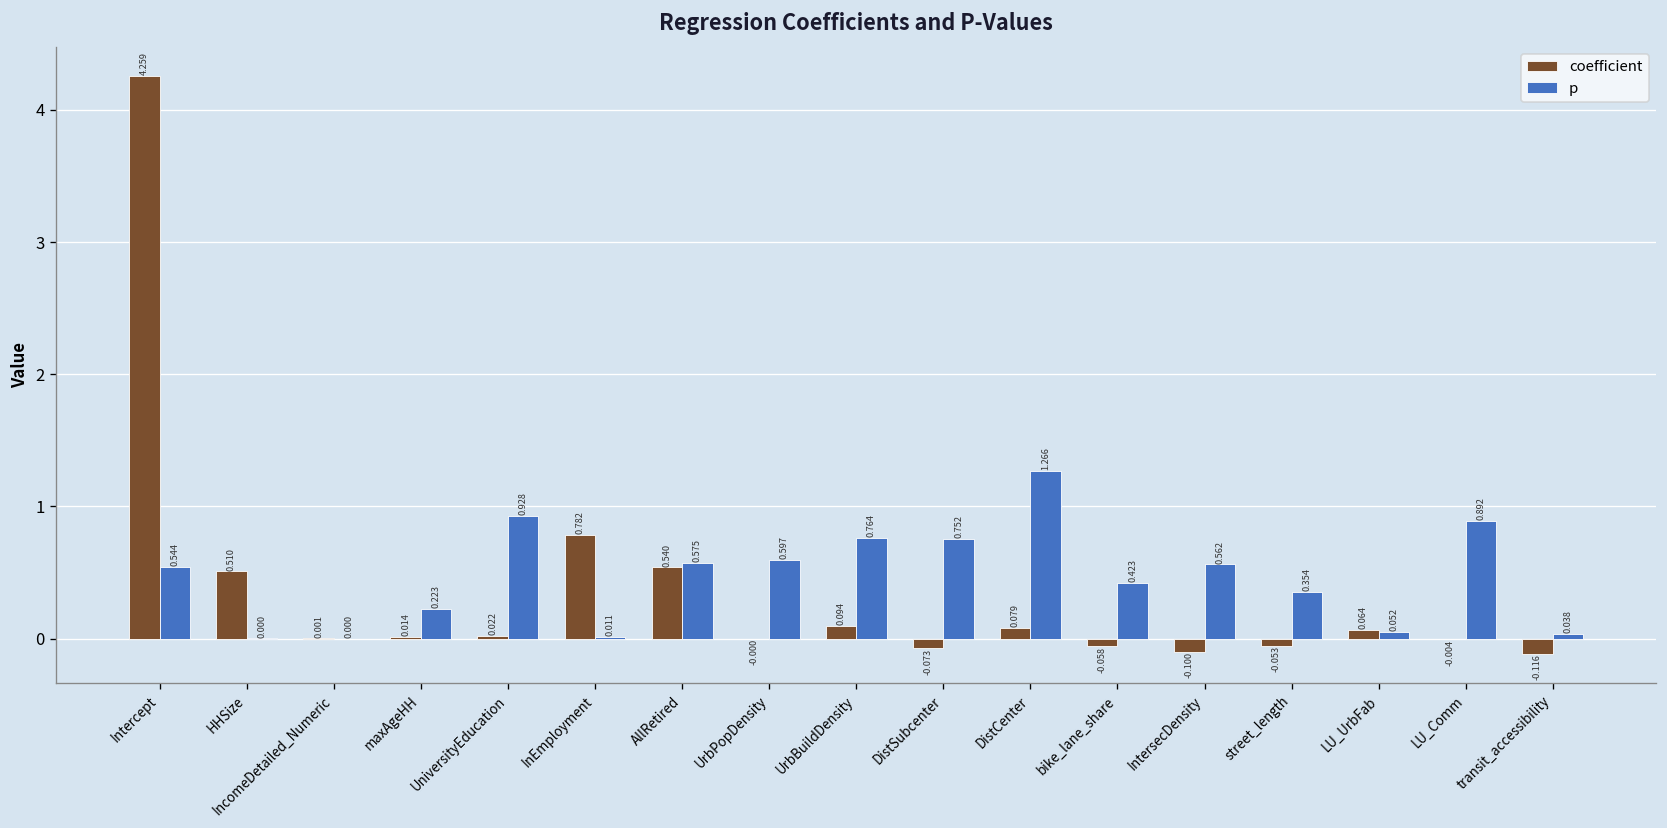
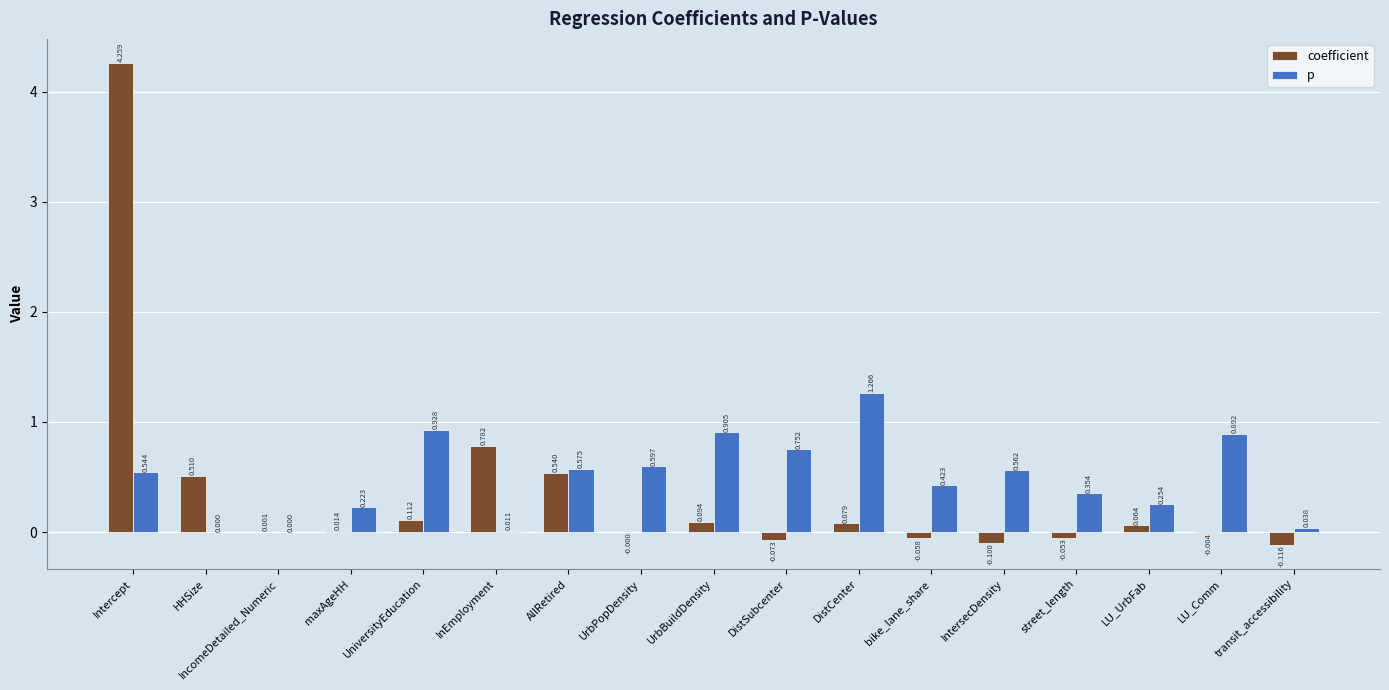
  {
    "coefficient": {
      "Intercept": 4.259,
      "HHSize": 0.510,
      "IncomeDetailed_Numeric": 0.001,
      "maxAgeHH": 0.014,
-     "UniversityEducation": 0.022,
+     "UniversityEducation": 0.112,
      "InEmployment": 0.782,
      "AllRetired": 0.540,
      "UrbPopDensity": -0.000,
      "UrbBuildDensity": 0.094,
      "DistSubcenter": -0.073,
      "DistCenter": 0.079,
      "bike_lane_share": -0.058,
      "IntersecDensity": -0.100,
      "street_length": -0.053,
      "LU_UrbFab": 0.064,
      "LU_Comm": -0.004,
      "transit_accessibility": -0.116
    },
    "p": {
      "Intercept": 0.544,
      "HHSize": 0.000,
      "IncomeDetailed_Numeric": 0.000,
      "maxAgeHH": 0.223,
      "UniversityEducation": 0.928,
      "InEmployment": 0.011,
      "AllRetired": 0.575,
      "UrbPopDensity": 0.597,
-     "UrbBuildDensity": 0.764,
+     "UrbBuildDensity": 0.905,
      "DistSubcenter": 0.752,
      "DistCenter": 1.266,
      "bike_lane_share": 0.423,
      "IntersecDensity": 0.562,
      "street_length": 0.354,
-     "LU_UrbFab": 0.052,
+     "LU_UrbFab": 0.254,
      "LU_Comm": 0.892,
      "transit_accessibility": 0.038
    }
  }
